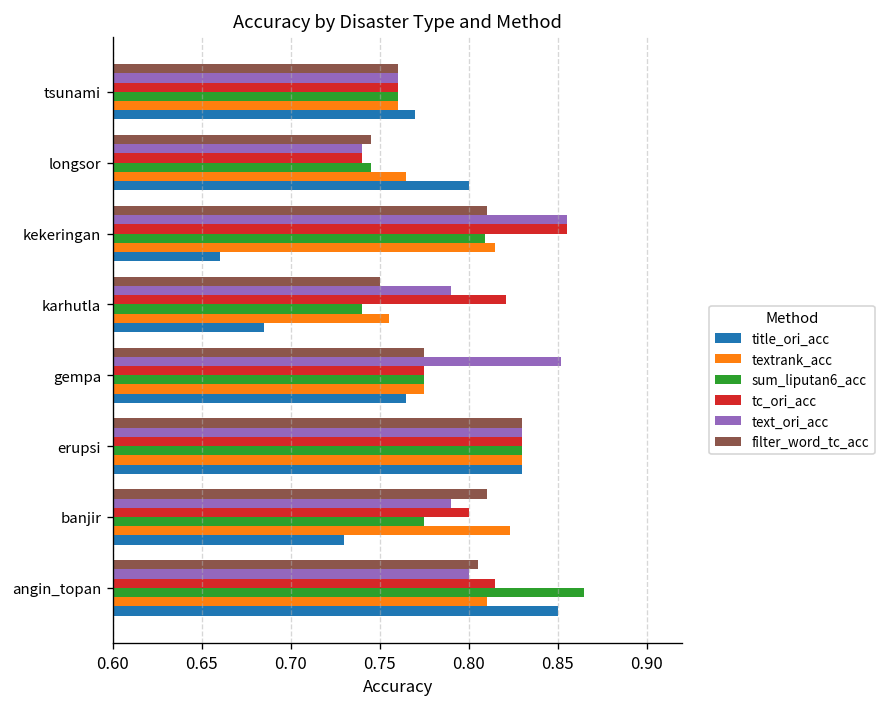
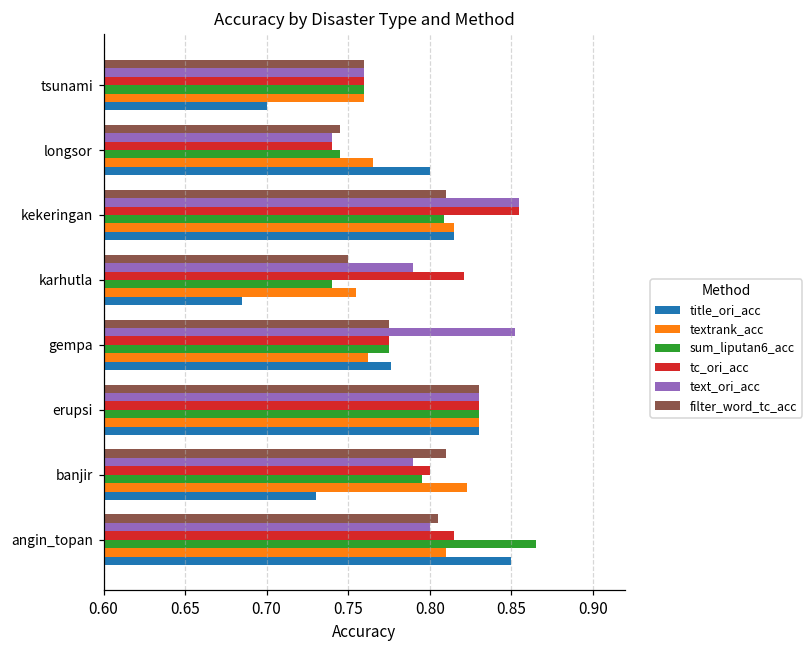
  {
    "title_ori_acc": {
-     "tsunami": 0.77,
+     "tsunami": 0.70,
      "longsor": 0.800,
-     "kekeringan": 0.660,
+     "kekeringan": 0.815,
      "karhutla": 0.685,
-     "gempa": 0.765,
+     "gempa": 0.776,
      "erupsi": 0.830,
      "banjir": 0.730,
      "angin_topan": 0.850
    },
    "textrank_acc": {
      "tsunami": 0.760,
      "longsor": 0.765,
      "kekeringan": 0.815,
      "karhutla": 0.755,
-     "gempa": 0.775,
+     "gempa": 0.762,
      "erupsi": 0.830,
      "banjir": 0.823,
      "angin_topan": 0.810
    },
    "sum_liputan6_acc": {
      "tsunami": 0.760,
      "longsor": 0.745,
      "kekeringan": 0.809,
      "karhutla": 0.740,
      "gempa": 0.775,
      "erupsi": 0.830,
-     "banjir": 0.775,
+     "banjir": 0.795,
      "angin_topan": 0.865
    },
    "tc_ori_acc": {
      "tsunami": 0.760,
      "longsor": 0.740,
      "kekeringan": 0.855,
      "karhutla": 0.821,
      "gempa": 0.775,
      "erupsi": 0.830,
      "banjir": 0.800,
      "angin_topan": 0.815
    },
    "text_ori_acc": {
      "tsunami": 0.760,
      "longsor": 0.740,
      "kekeringan": 0.855,
      "karhutla": 0.790,
      "gempa": 0.852,
      "erupsi": 0.830,
      "banjir": 0.790,
      "angin_topan": 0.800
    },
    "filter_word_tc_acc": {
      "tsunami": 0.760,
      "longsor": 0.745,
      "kekeringan": 0.810,
      "karhutla": 0.750,
      "gempa": 0.775,
      "erupsi": 0.830,
      "banjir": 0.810,
      "angin_topan": 0.805
    }
  }
